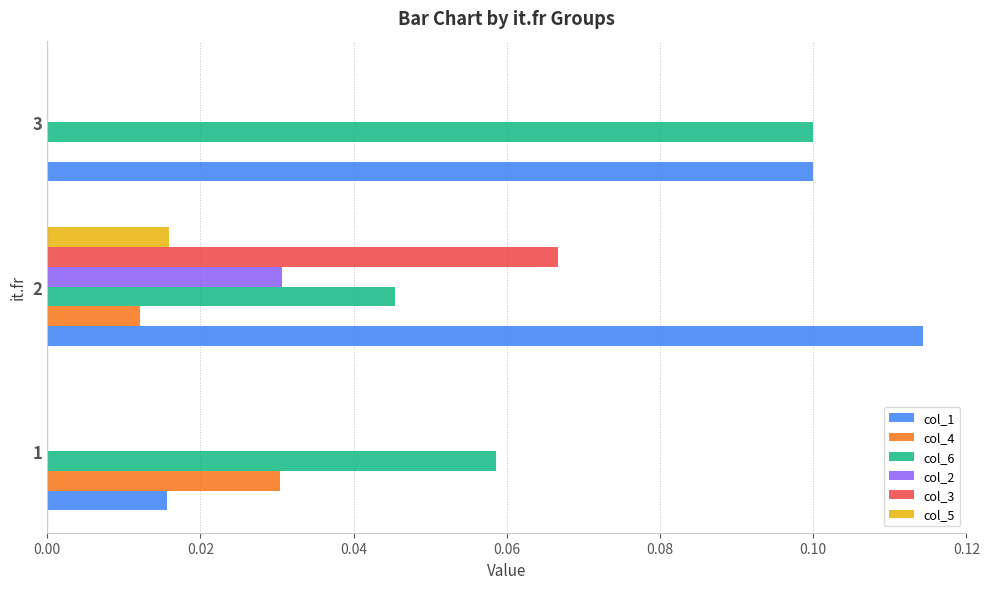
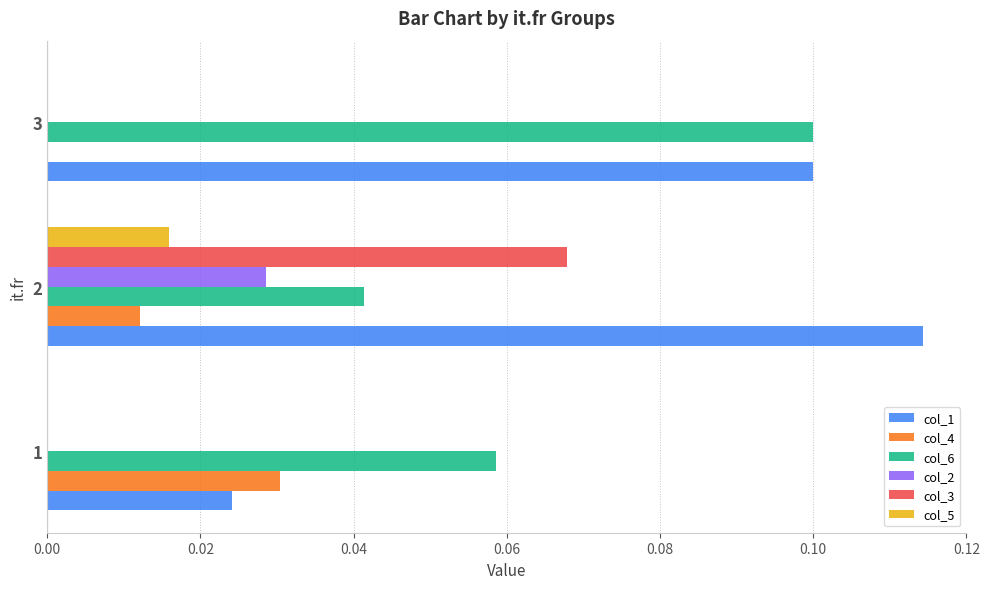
  {
    "col_1": {
      "3": 0.100,
      "2": 0.114,
-     "1": 0.016
+     "1": 0.024
    },
    "col_4": {
      "3": 0.000,
      "2": 0.012,
      "1": 0.030
    },
    "col_6": {
      "3": 0.100,
-     "2": 0.045,
+     "2": 0.041,
      "1": 0.059
    },
    "col_2": {
      "3": 0.000,
-     "2": 0.031,
+     "2": 0.029,
      "1": 0.000
    },
    "col_3": {
      "3": 0.000,
-     "2": 0.067,
+     "2": 0.068,
      "1": 0.000
    },
    "col_5": {
      "3": 0.000,
      "2": 0.016,
      "1": 0.000
    }
  }
